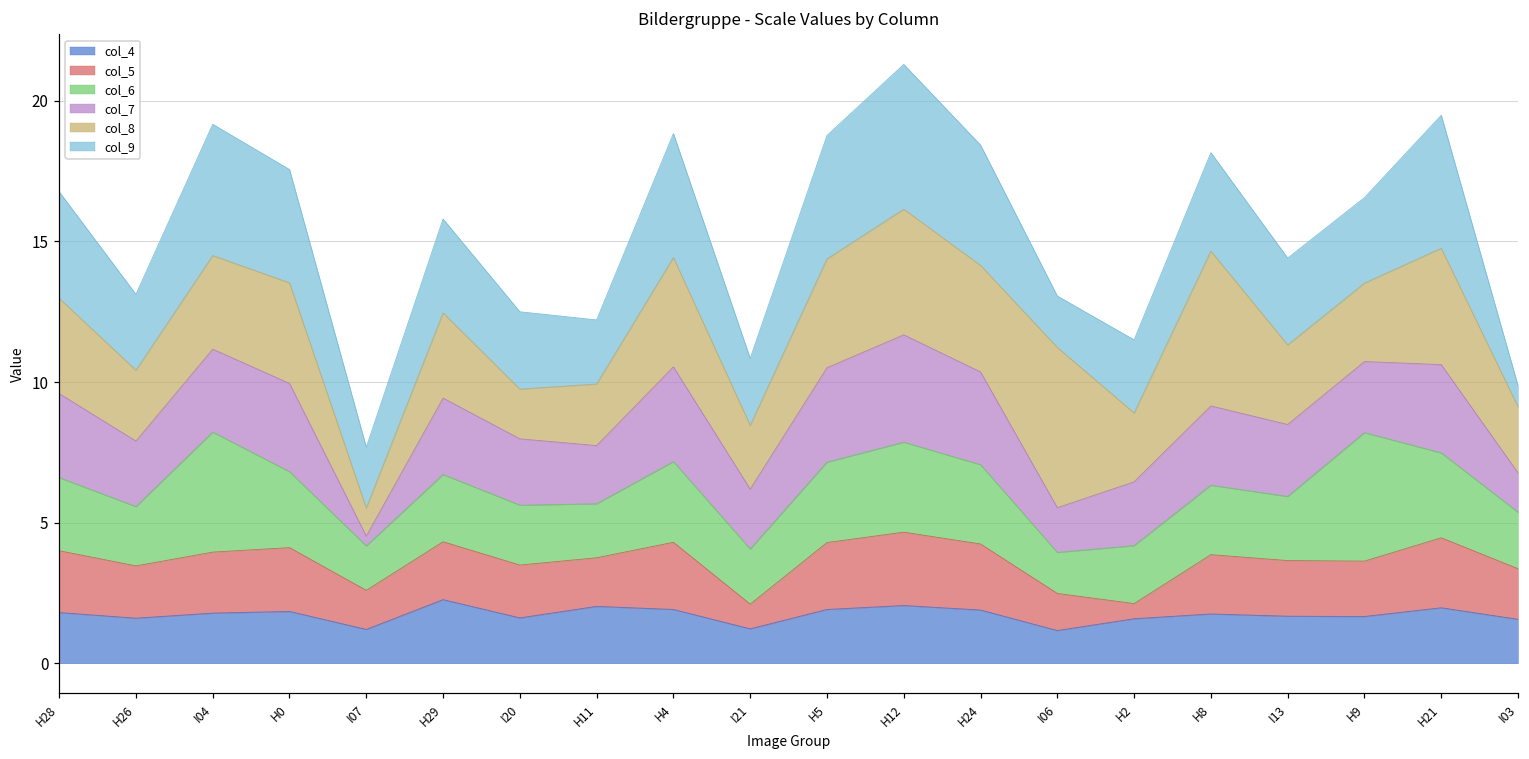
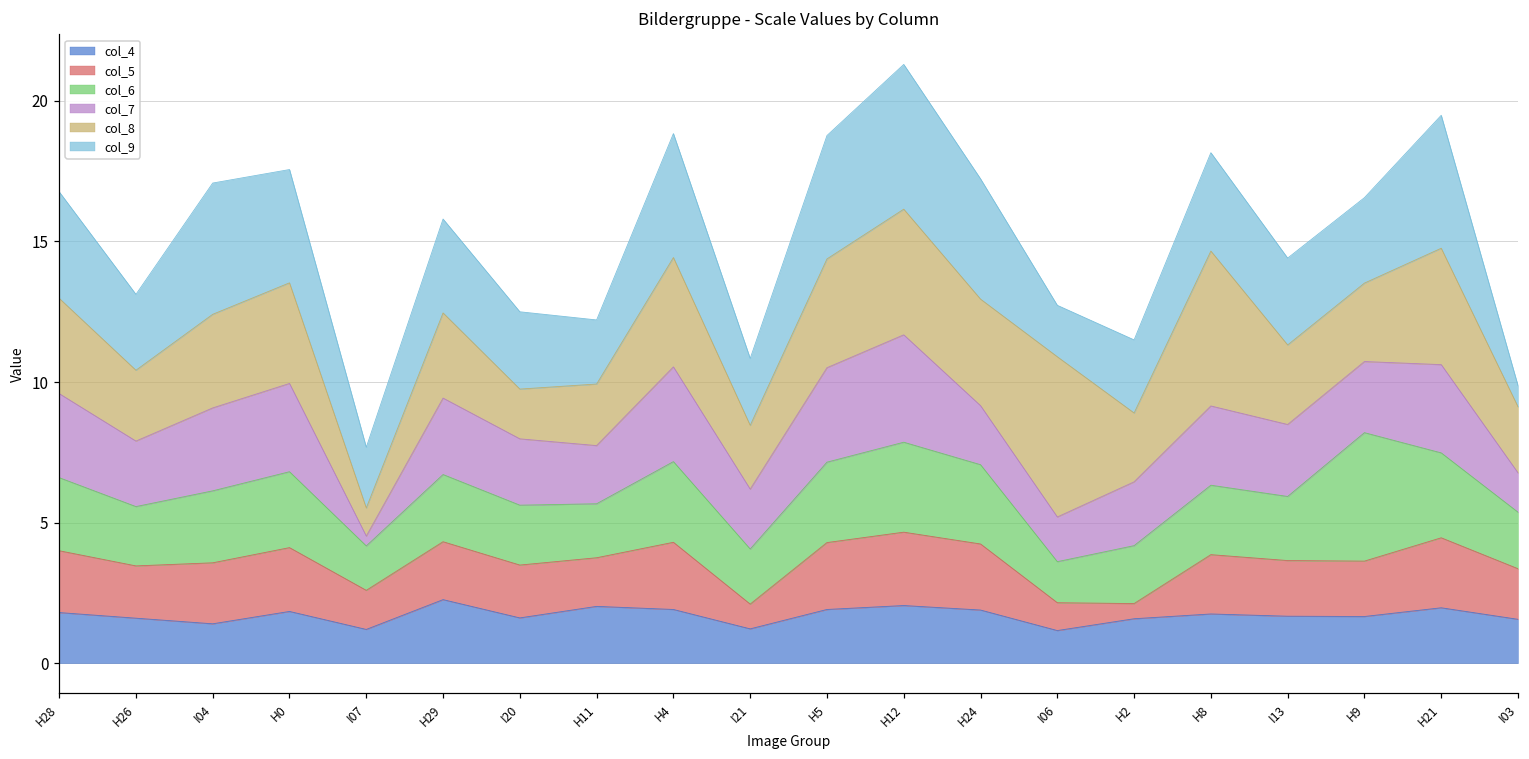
  {
    "col_4": {
      "H28": 1.8,
      "H26": 1.6,
-     "I04": 1.8,
+     "I04": 1.4,
      "H0": 1.8,
      "I07": 1.2,
      "H29": 2.3,
      "I20": 1.6,
      "H11": 2.0,
      "H4": 1.9,
      "I21": 1.2,
      "H5": 1.9,
      "H12": 2.1,
      "H24": 1.9,
      "I06": 1.2,
      "H2": 1.6,
      "H8": 1.8,
      "I13": 1.7,
      "H9": 1.7,
      "H21": 2.0,
      "I03": 1.6
    },
    "col_5": {
      "H28": 2.2,
      "H26": 1.9,
      "I04": 2.2,
      "H0": 2.3,
      "I07": 1.4,
      "H29": 2.1,
      "I20": 1.9,
      "H11": 1.7,
      "H4": 2.4,
      "I21": 0.9,
      "H5": 2.4,
      "H12": 2.6,
      "H24": 2.4,
-     "I06": 1.3,
+     "I06": 1.0,
      "H2": 0.5,
      "H8": 2.1,
      "I13": 2.0,
      "H9": 2.0,
      "H21": 2.5,
      "I03": 1.8
    },
    "col_6": {
      "H28": 2.6,
      "H26": 2.1,
-     "I04": 4.3,
+     "I04": 2.6,
      "H0": 2.7,
      "I07": 1.6,
      "H29": 2.4,
      "I20": 2.1,
      "H11": 1.9,
      "H4": 2.9,
      "I21": 2.0,
      "H5": 2.9,
      "H12": 3.2,
      "H24": 2.8,
      "I06": 1.5,
      "H2": 2.1,
      "H8": 2.5,
      "I13": 2.3,
      "H9": 4.6,
      "H21": 3.0,
      "I03": 2.0
    },
    "col_7": {
      "H28": 3.0,
      "H26": 2.3,
      "I04": 2.9,
      "H0": 3.1,
      "I07": 0.3,
      "H29": 2.7,
      "I20": 2.4,
      "H11": 2.1,
      "H4": 3.4,
      "I21": 2.1,
      "H5": 3.4,
      "H12": 3.8,
-     "H24": 3.3,
+     "H24": 2.1,
      "I06": 1.6,
      "H2": 2.3,
      "H8": 2.8,
      "I13": 2.6,
      "H9": 2.5,
      "H21": 3.1,
      "I03": 1.4
    },
    "col_8": {
      "H28": 3.4,
      "H26": 2.5,
      "I04": 3.3,
      "H0": 3.6,
      "I07": 1.0,
      "H29": 3.0,
      "I20": 1.8,
      "H11": 2.2,
      "H4": 3.9,
      "I21": 2.3,
      "H5": 3.9,
      "H12": 4.5,
      "H24": 3.8,
      "I06": 5.7,
      "H2": 2.4,
      "H8": 5.5,
      "I13": 2.8,
      "H9": 2.8,
      "H21": 4.1,
      "I03": 2.3
    },
    "col_9": {
      "H28": 3.8,
      "H26": 2.7,
      "I04": 4.7,
      "H0": 4.0,
      "I07": 2.2,
      "H29": 3.3,
      "I20": 2.8,
      "H11": 2.3,
      "H4": 4.4,
      "I21": 2.4,
      "H5": 4.4,
      "H12": 5.1,
      "H24": 4.3,
      "I06": 1.8,
      "H2": 2.6,
      "H8": 3.5,
      "I13": 3.1,
      "H9": 3.0,
      "H21": 4.7,
      "I03": 0.8
    }
  }
